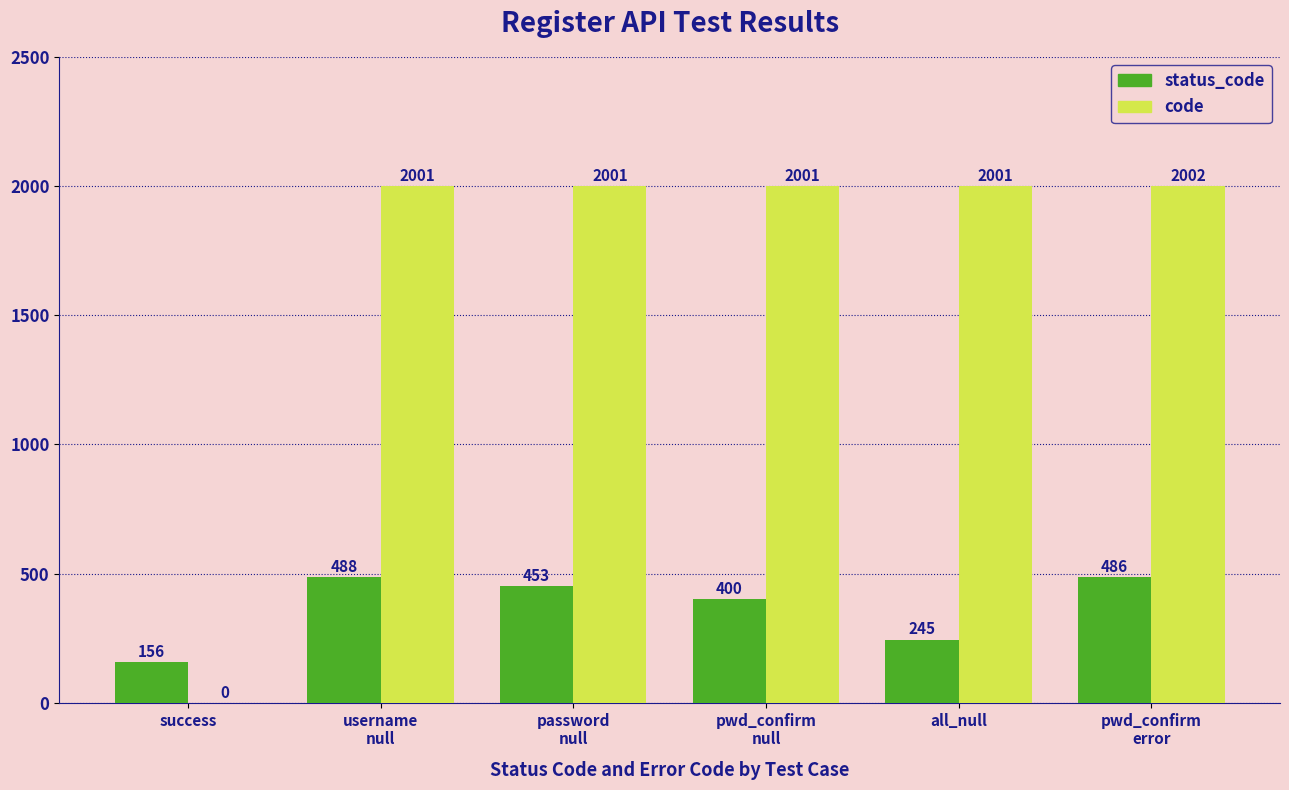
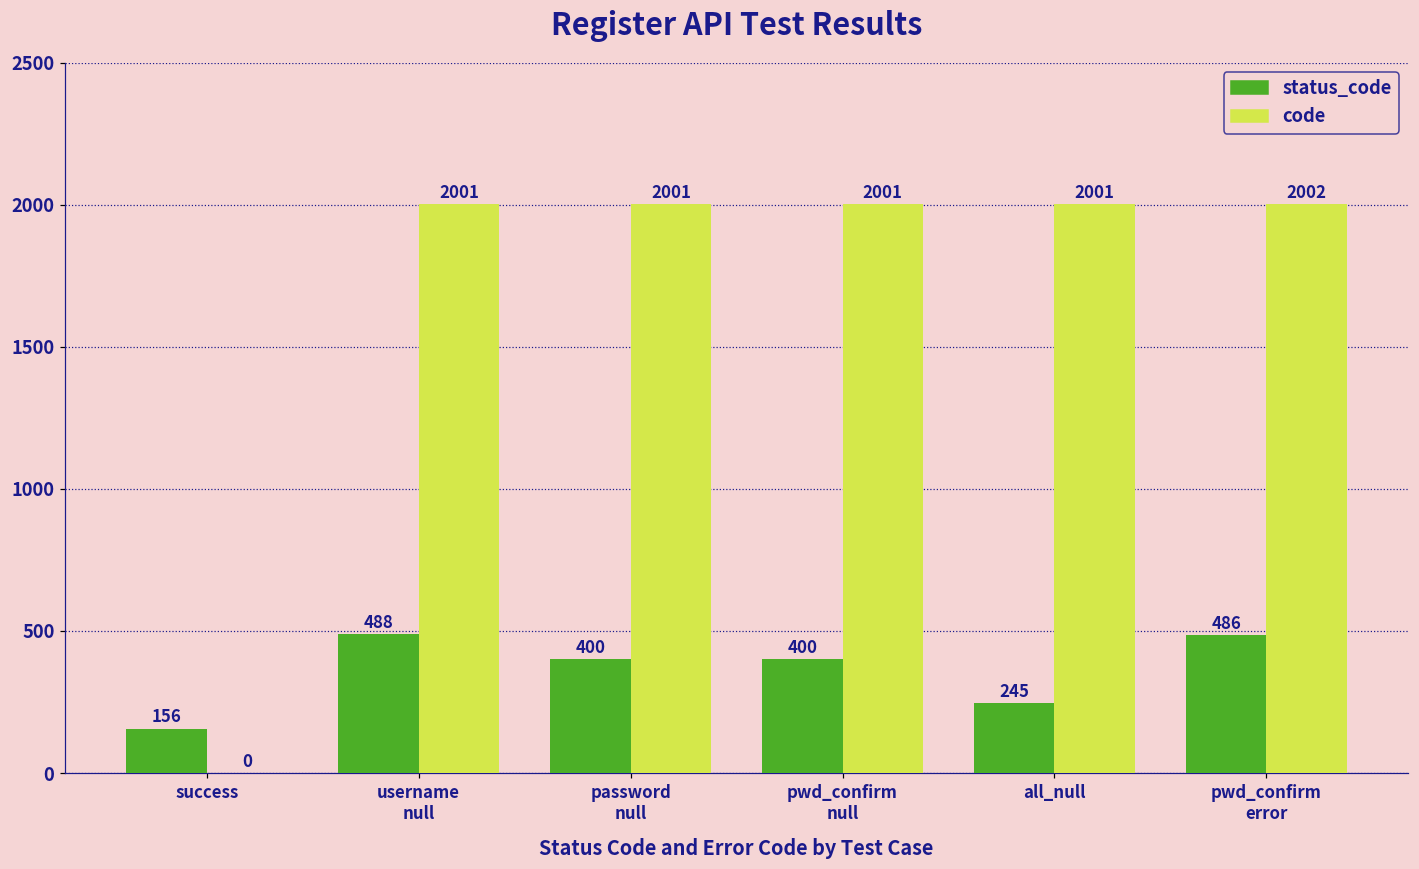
  {
    "status_code": {
      "success": 156,
      "username null": 488,
-     "password null": 453,
+     "password null": 400,
      "pwd_confirm null": 400,
      "all_null": 245,
      "pwd_confirm error": 486
    },
    "code": {
      "success": 0,
      "username null": 2001,
      "password null": 2001,
      "pwd_confirm null": 2001,
      "all_null": 2001,
      "pwd_confirm error": 2002
    }
  }
